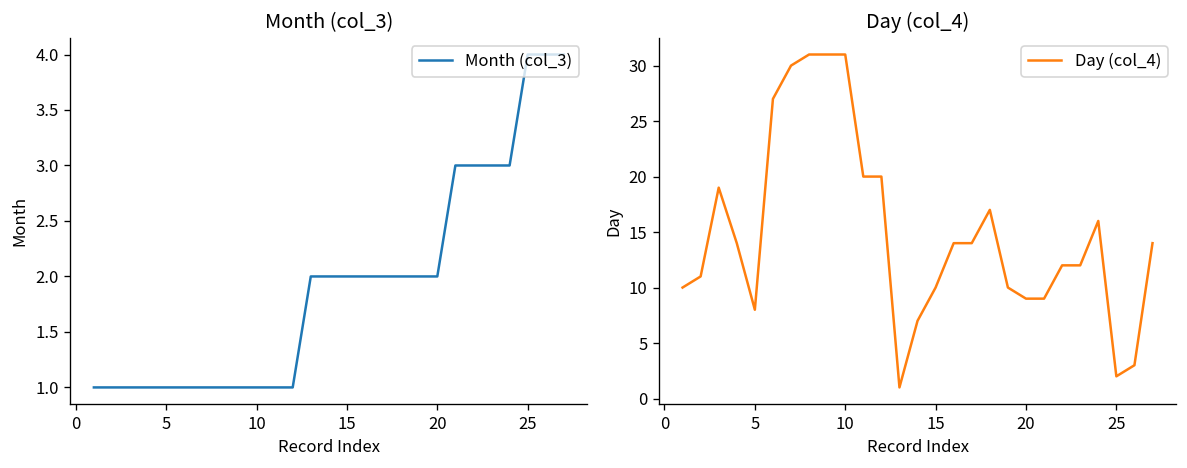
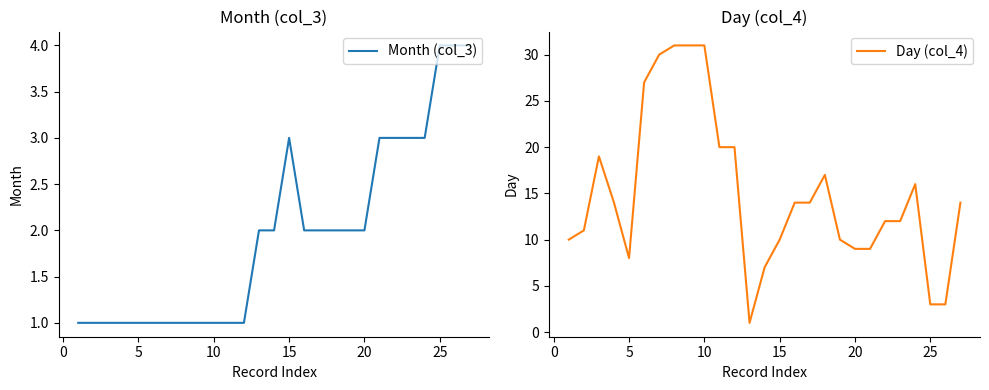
  {
    "Month (col_3)": {
      "5": 1,
      "10": 1,
-     "15": 2,
+     "15": 3,
      "20": 2
    },
    "Day (col_4)": {
      "5": 8,
      "10": 31,
      "15": 10,
      "20": 9,
-     "25": 2
+     "25": 3
    }
  }
